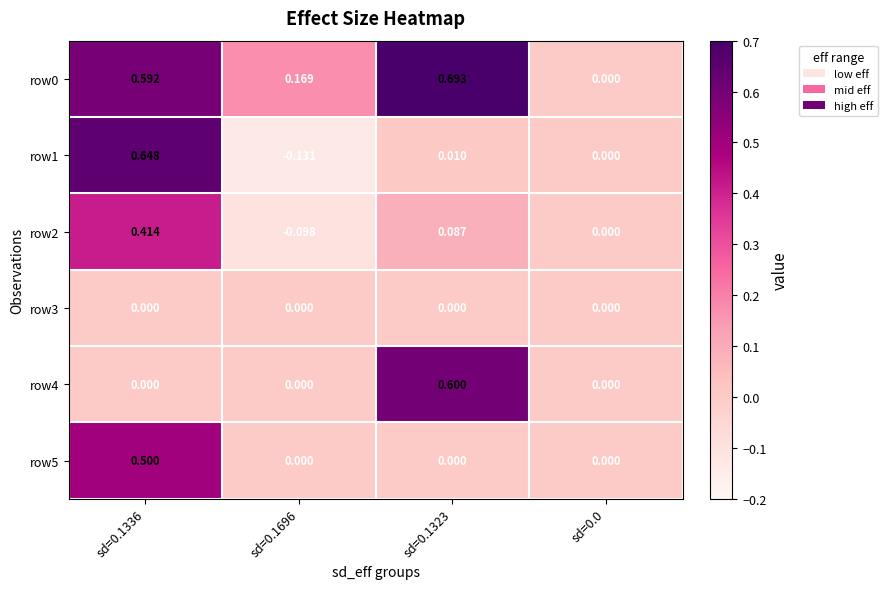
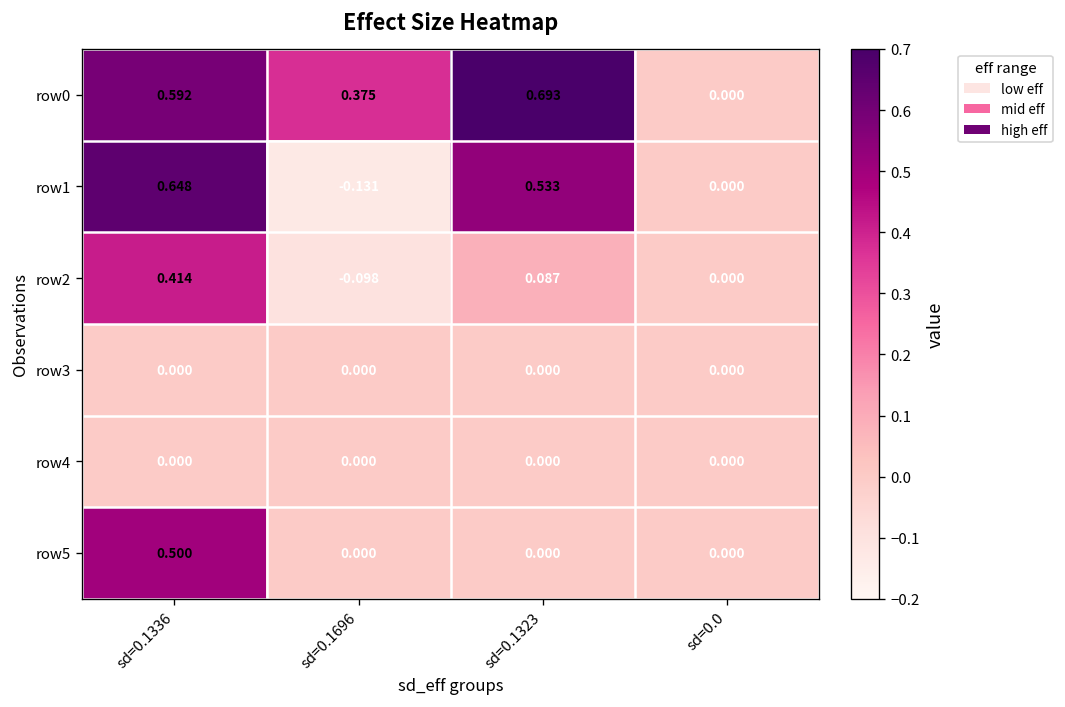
  {
    "row0": {
      "sd=0.1336": 0.592,
-     "sd=0.1696": 0.169,
+     "sd=0.1696": 0.375,
      "sd=0.1323": 0.693,
      "sd=0.0": 0.000
    },
    "row1": {
      "sd=0.1336": 0.648,
-     "sd=0.1323": 0.010,
+     "sd=0.1323": 0.533,
      "sd=0.0": 0.000
    },
    "row2": {
      "sd=0.1336": 0.414,
      "sd=0.1323": 0.087,
      "sd=0.0": 0.000
    },
    "row3": {
      "sd=0.1336": 0.000,
      "sd=0.1696": 0.000,
      "sd=0.1323": 0.000,
      "sd=0.0": 0.000
    },
    "row4": {
      "sd=0.1336": 0.000,
      "sd=0.1696": 0.000,
-     "sd=0.1323": 0.600,
+     "sd=0.1323": 0.000,
      "sd=0.0": 0.000
    },
    "row5": {
      "sd=0.1336": 0.500,
      "sd=0.1696": 0.000,
      "sd=0.1323": 0.000,
      "sd=0.0": 0.000
    }
  }
